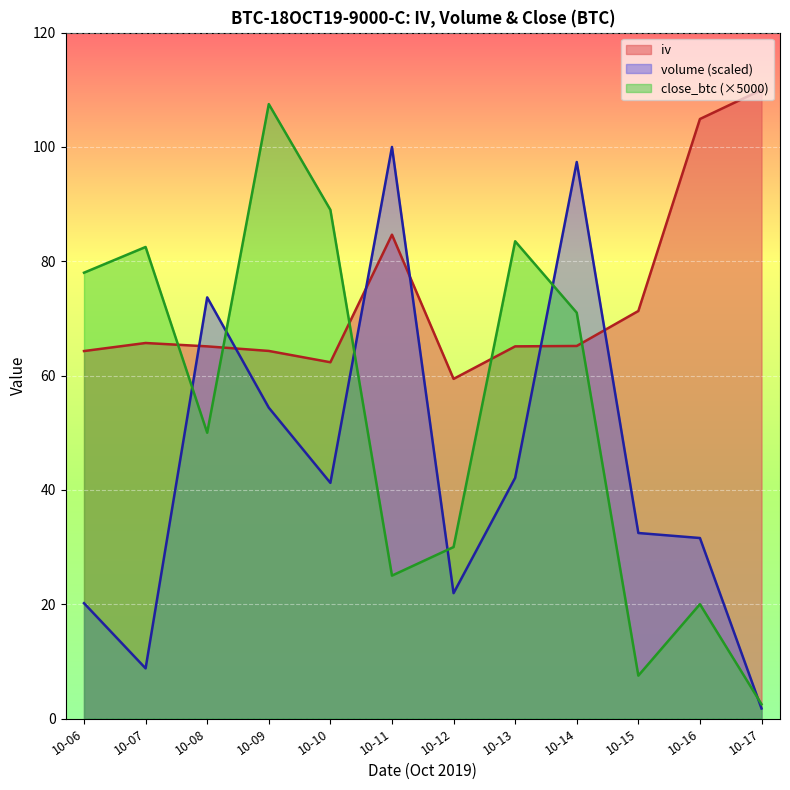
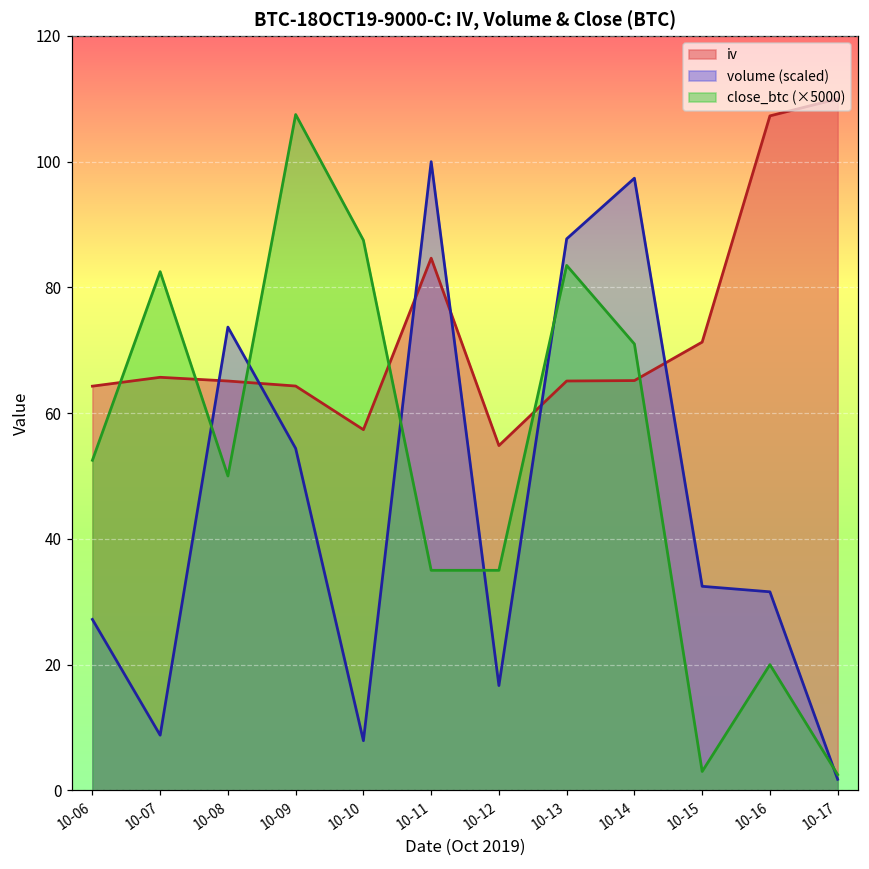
  {
    "iv": {
      "10-06": 64,
      "10-07": 66,
      "10-08": 65,
      "10-09": 64,
-     "10-10": 62,
+     "10-10": 57,
      "10-11": 85,
-     "10-12": 59,
+     "10-12": 55,
      "10-13": 65,
      "10-14": 65,
      "10-15": 71,
-     "10-16": 105
+     "10-16": 107
    },
    "volume (scaled)": {
-     "10-06": 20,
+     "10-06": 27,
      "10-07": 9,
      "10-08": 74,
      "10-09": 54,
-     "10-10": 41,
+     "10-10": 8,
      "10-11": 100,
-     "10-12": 22,
-     "10-13": 42,
+     "10-12": 17,
+     "10-13": 88,
      "10-14": 97,
      "10-15": 32,
      "10-16": 32,
      "10-17": 2
    },
    "close_btc (×5000)": {
-     "10-06": 78,
+     "10-06": 53,
      "10-07": 83,
      "10-08": 50,
      "10-09": 107,
-     "10-10": 89,
-     "10-11": 25,
-     "10-12": 30,
+     "10-10": 88,
+     "10-11": 35,
+     "10-12": 35,
      "10-13": 84,
      "10-14": 71,
-     "10-15": 8,
+     "10-15": 3,
      "10-16": 20,
      "10-17": 3
    }
  }
